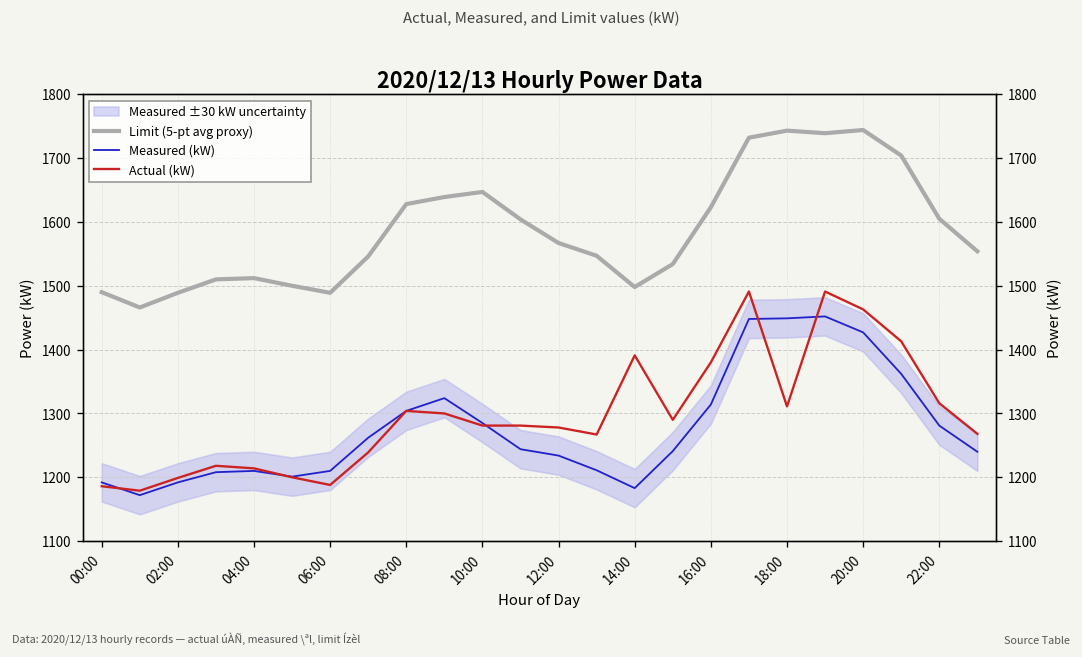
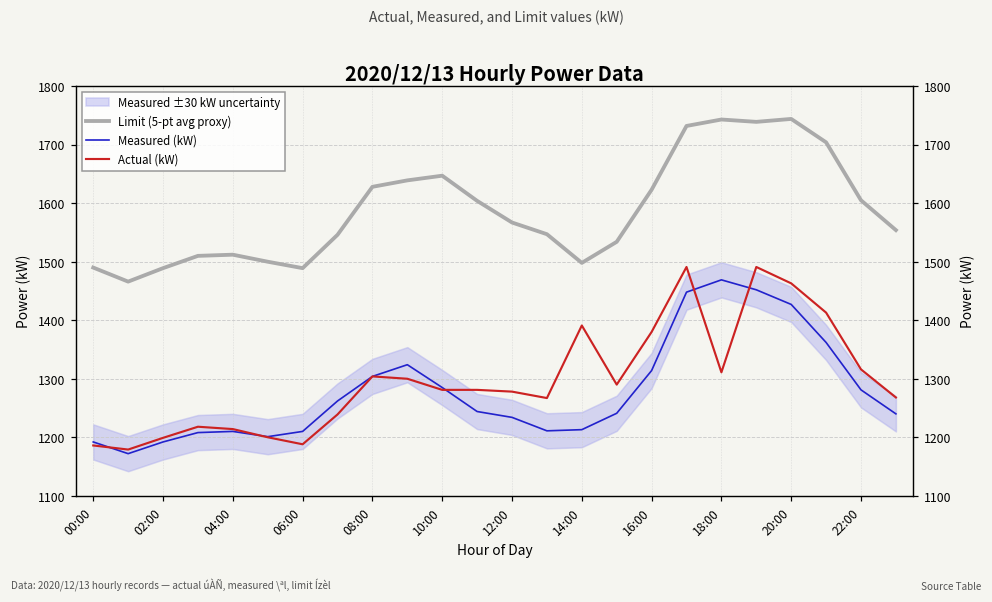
  {
    "Limit (5-pt avg proxy)": {
      "00:00": 1490,
      "02:00": 1490,
      "04:00": 1510,
      "06:00": 1490,
      "08:00": 1630,
      "10:00": 1650,
      "12:00": 1570,
      "14:00": 1500,
      "16:00": 1620,
      "18:00": 1740,
      "20:00": 1740,
      "22:00": 1610
    },
    "Measured (kW)": {
      "00:00": 1190,
      "02:00": 1190,
      "06:00": 1210,
      "12:00": 1230,
-     "14:00": 1180,
+     "14:00": 1210,
      "16:00": 1310,
-     "18:00": 1450,
+     "18:00": 1470,
      "20:00": 1430,
      "22:00": 1280
    },
    "Actual (kW)": {
      "00:00": 1190,
      "02:00": 1200,
      "06:00": 1190,
      "12:00": 1280,
      "14:00": 1390,
      "16:00": 1380,
      "18:00": 1310,
      "20:00": 1460,
      "22:00": 1320
    }
  }
